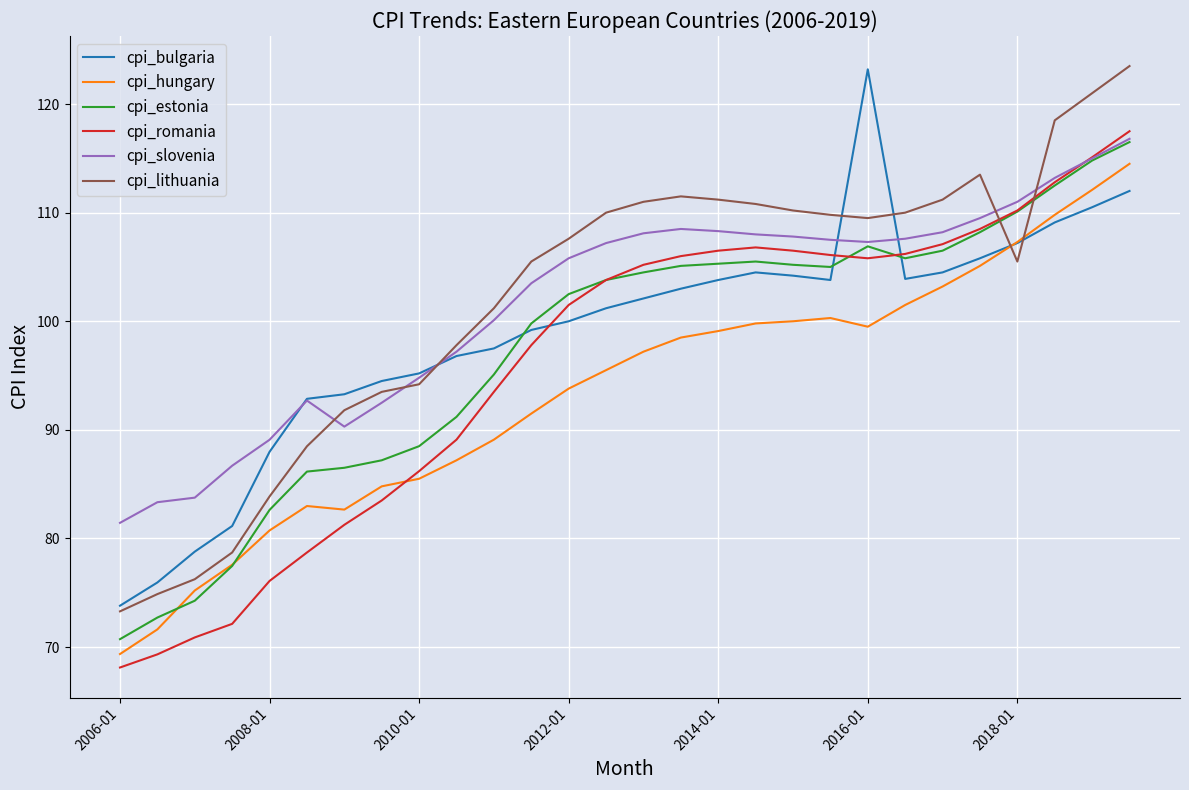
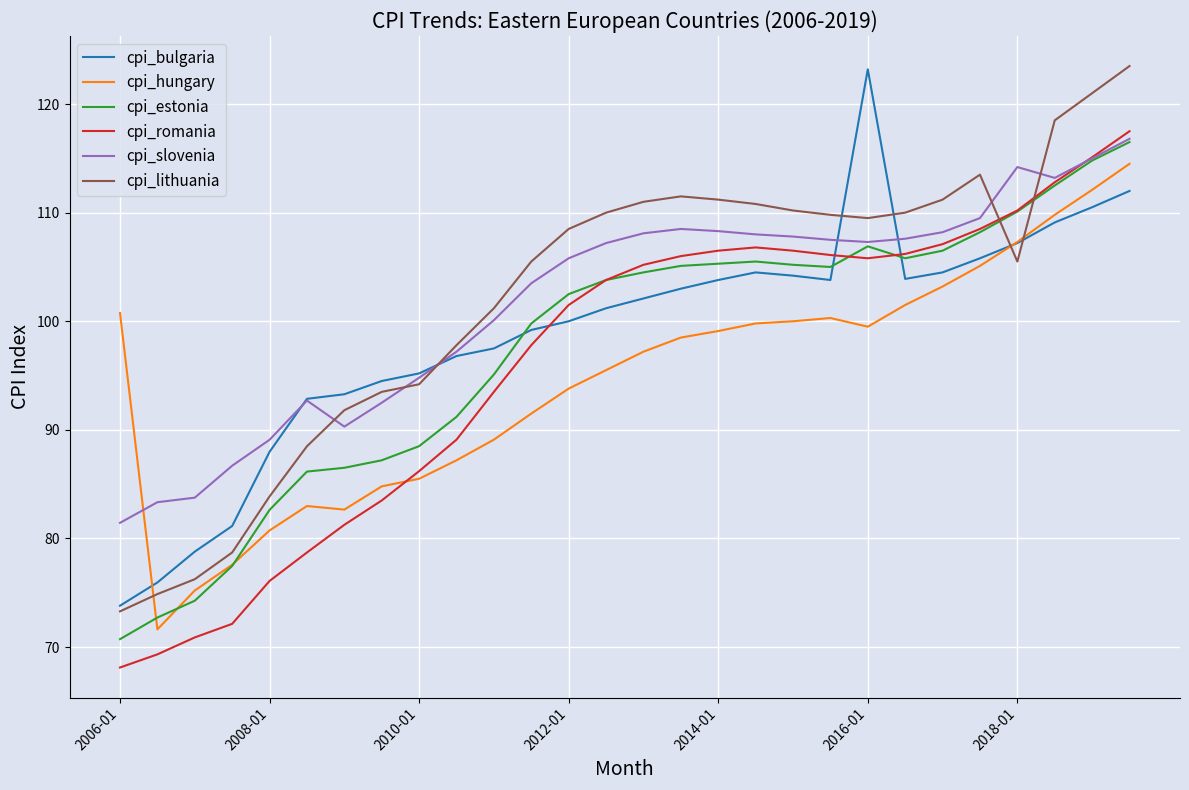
  {
    "cpi_bulgaria": {
      "2006-01": 73.8,
      "2008-01": 88.0,
      "2010-01": 95.2,
      "2012-01": 100.0,
      "2014-01": 103.8,
      "2016-01": 123.2
    },
    "cpi_hungary": {
-     "2006-01": 69.4,
+     "2006-01": 100.8,
      "2008-01": 80.7,
      "2010-01": 85.5,
      "2012-01": 93.8,
      "2014-01": 99.1,
      "2016-01": 99.5
    },
    "cpi_estonia": {
      "2006-01": 70.7,
      "2008-01": 82.6,
      "2010-01": 88.5,
      "2012-01": 102.5,
      "2014-01": 105.3,
      "2016-01": 106.9
    },
    "cpi_romania": {
      "2006-01": 68.1,
      "2008-01": 76.1,
      "2010-01": 86.2,
      "2012-01": 101.5,
      "2014-01": 106.5,
      "2016-01": 105.8
    },
    "cpi_slovenia": {
      "2006-01": 81.4,
      "2008-01": 89.1,
      "2010-01": 94.8,
      "2012-01": 105.8,
      "2014-01": 108.3,
      "2016-01": 107.3,
-     "2018-01": 111.0
+     "2018-01": 114.2
    },
    "cpi_lithuania": {
      "2006-01": 73.3,
      "2008-01": 83.9,
      "2010-01": 94.2,
-     "2012-01": 107.6,
+     "2012-01": 108.5,
      "2014-01": 111.2,
      "2016-01": 109.5,
      "2018-01": 105.5
    }
  }
